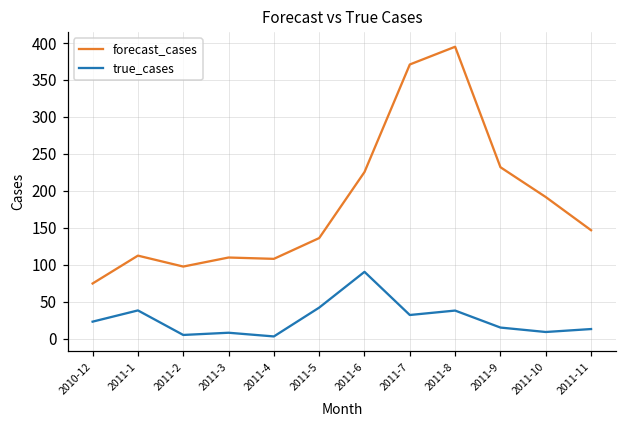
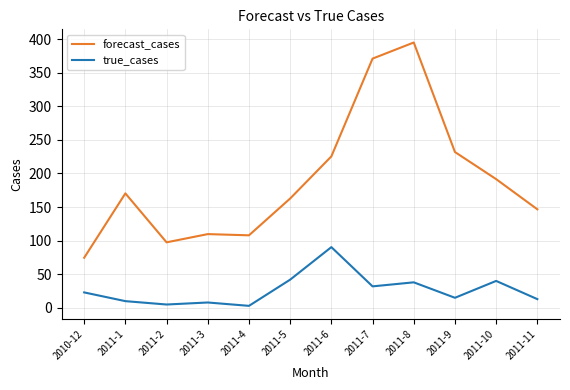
  {
    "forecast_cases": {
      "2010-12": 70,
-     "2011-1": 110,
+     "2011-1": 170,
      "2011-2": 100,
      "2011-3": 110,
      "2011-4": 110,
-     "2011-5": 140,
+     "2011-5": 160,
      "2011-6": 230,
      "2011-7": 370,
      "2011-8": 390,
      "2011-9": 230,
      "2011-10": 190,
      "2011-11": 150
    },
    "true_cases": {
      "2010-12": 20,
-     "2011-1": 40,
+     "2011-1": 10,
      "2011-2": 10,
      "2011-3": 10,
      "2011-4": 0,
      "2011-5": 40,
      "2011-6": 90,
      "2011-7": 30,
      "2011-8": 40,
      "2011-9": 20,
-     "2011-10": 10,
+     "2011-10": 40,
      "2011-11": 10
    }
  }
